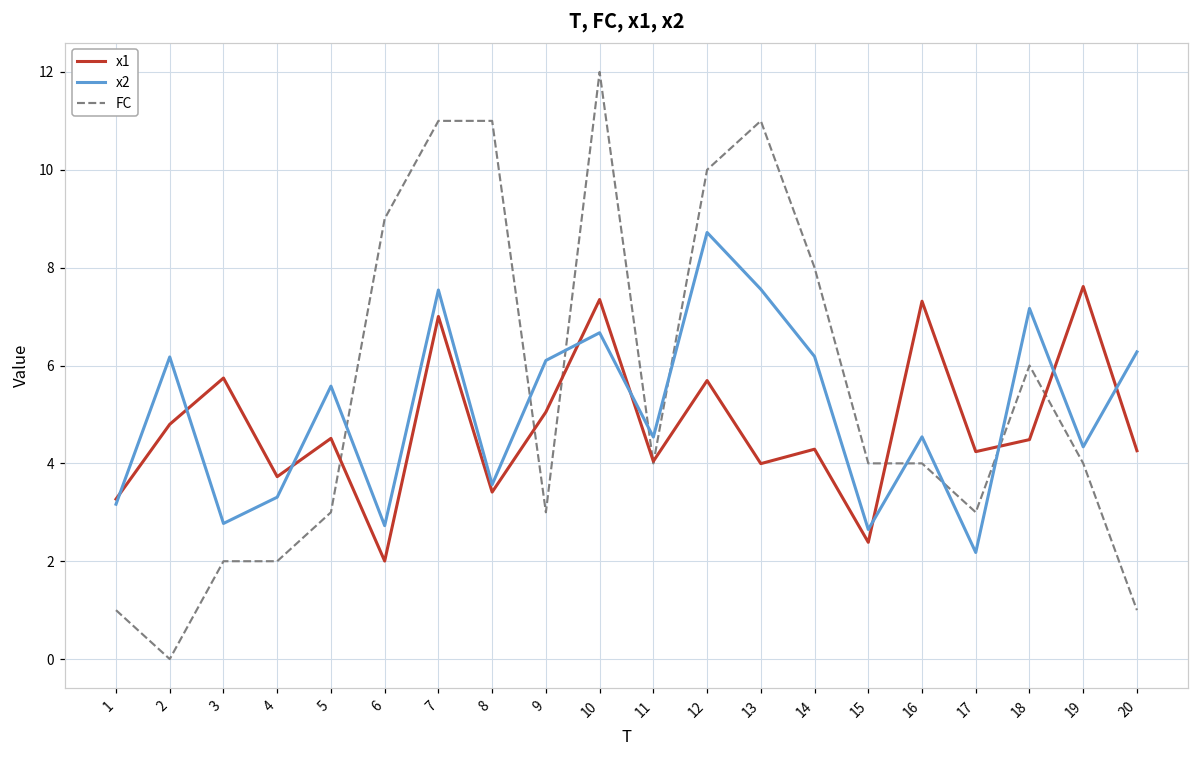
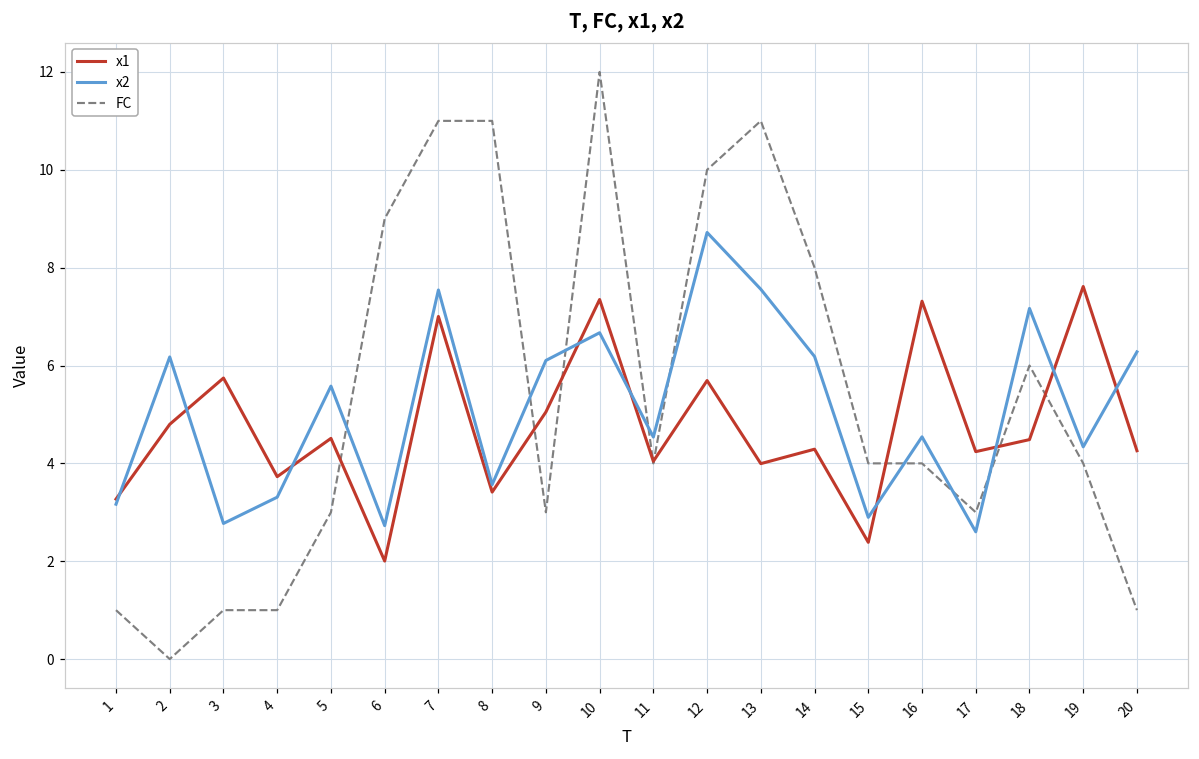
  {
    "x1": {
      "1": 3.3,
      "2": 4.8,
      "3": 5.7,
      "4": 3.7,
      "5": 4.5,
      "6": 2.0,
      "7": 7.0,
      "8": 3.4,
      "9": 5.0,
      "10": 7.3,
      "12": 5.7,
      "13": 4.0,
      "14": 4.3,
      "15": 2.4,
      "16": 7.3,
      "17": 4.2,
      "18": 4.5,
      "19": 7.6,
      "20": 4.3
    },
    "x2": {
      "1": 3.2,
      "2": 6.2,
      "3": 2.8,
      "4": 3.3,
      "5": 5.6,
      "6": 2.7,
      "7": 7.5,
      "8": 3.6,
      "9": 6.1,
      "10": 6.7,
      "11": 4.5,
      "12": 8.7,
      "13": 7.6,
      "14": 6.2,
-     "15": 2.6,
+     "15": 2.9,
      "16": 4.5,
-     "17": 2.2,
+     "17": 2.6,
      "18": 7.2,
      "19": 4.3,
      "20": 6.3
    },
    "FC": {
      "1": 1,
      "2": 0,
-     "3": 2,
-     "4": 2,
+     "3": 1,
+     "4": 1,
      "5": 3,
      "6": 9,
      "7": 11,
      "8": 11,
      "9": 3,
      "10": 12,
      "12": 10,
      "13": 11,
      "14": 8,
      "15": 4,
      "16": 4,
      "17": 3,
      "18": 6,
      "19": 4,
      "20": 1
    }
  }
